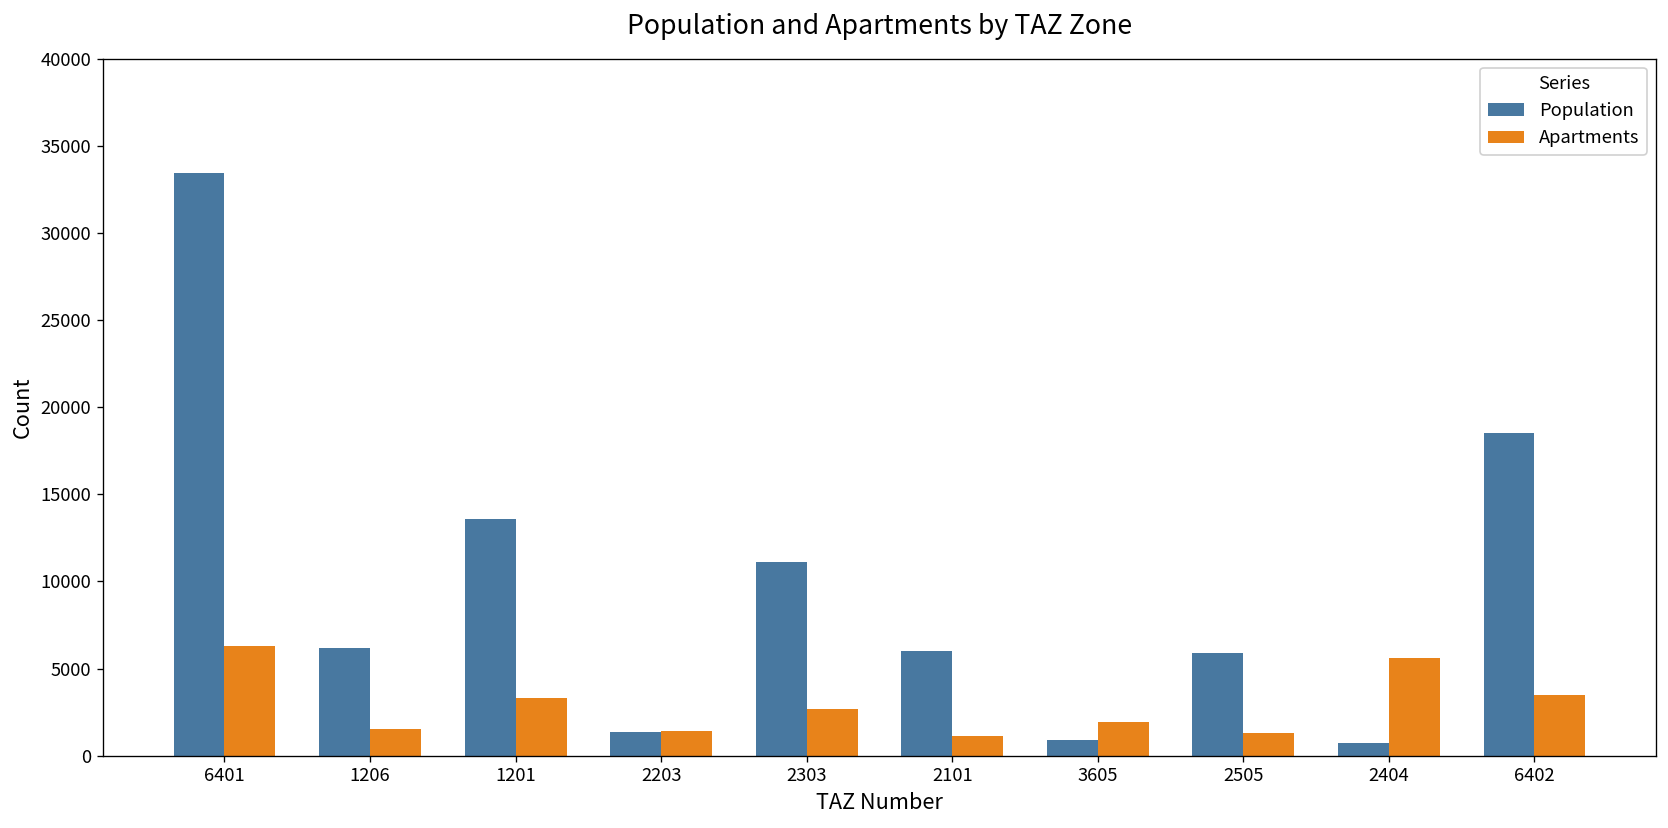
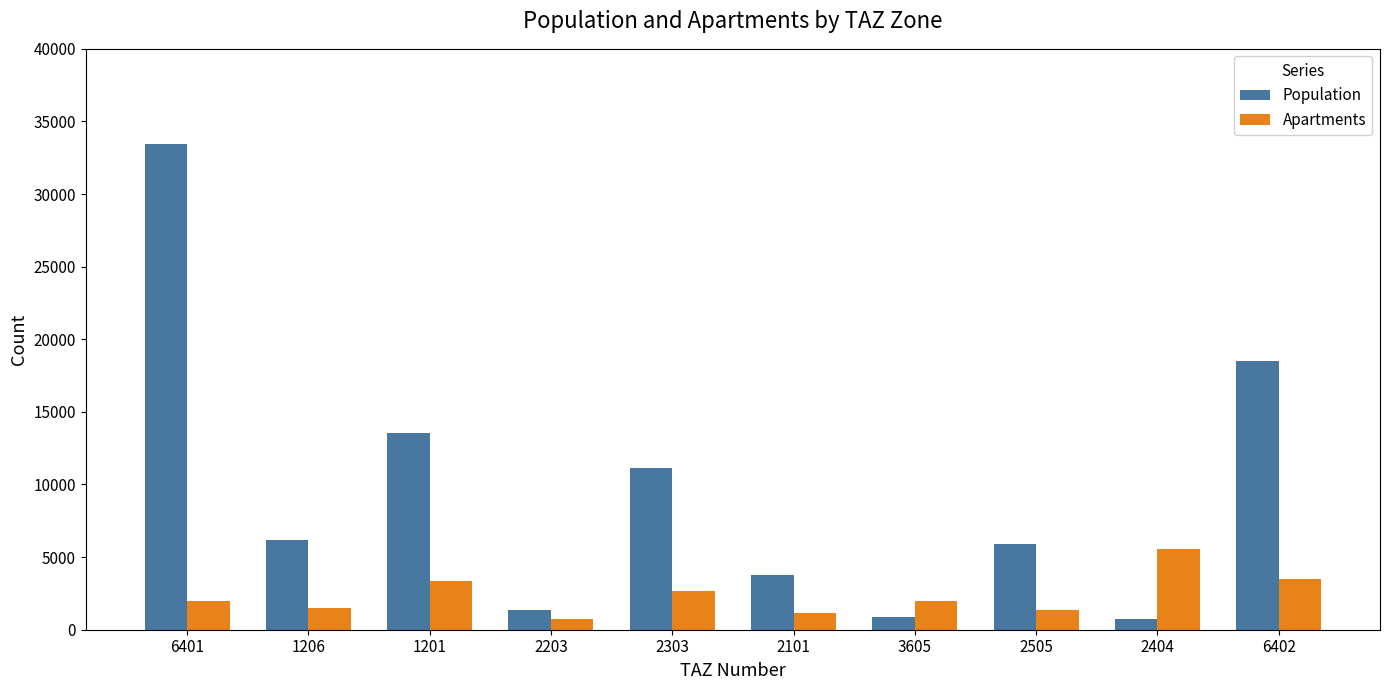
  {
    "Population": {
      "6401": 33400,
      "1206": 6200,
      "1201": 13600,
      "2203": 1400,
      "2303": 11100,
-     "2101": 6000,
+     "2101": 3800,
      "3605": 900,
      "2505": 5900,
      "2404": 700,
      "6402": 18500
    },
    "Apartments": {
-     "6401": 6300,
+     "6401": 2000,
      "1206": 1500,
      "1201": 3300,
-     "2203": 1400,
+     "2203": 700,
      "2303": 2700,
      "2101": 1100,
      "3605": 2000,
      "2505": 1300,
      "2404": 5600,
      "6402": 3500
    }
  }
